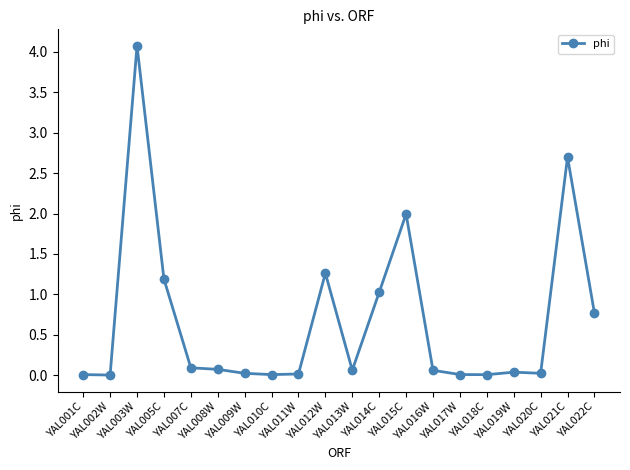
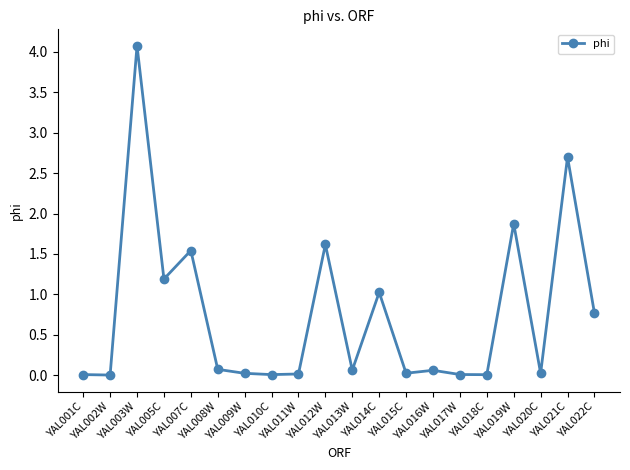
  {
    "YAL001C": 0.0,
    "YAL002W": 0.0,
    "YAL003W": 4.1,
    "YAL005C": 1.2,
-   "YAL007C": 0.1,
+   "YAL007C": 1.5,
    "YAL008W": 0.1,
    "YAL009W": 0.0,
    "YAL010C": 0.0,
    "YAL011W": 0.0,
-   "YAL012W": 1.3,
+   "YAL012W": 1.6,
    "YAL013W": 0.1,
    "YAL014C": 1.0,
-   "YAL015C": 2.0,
+   "YAL015C": 0.0,
    "YAL016W": 0.1,
    "YAL017W": 0.0,
    "YAL018C": 0.0,
-   "YAL019W": 0.0,
+   "YAL019W": 1.9,
    "YAL020C": 0.0,
    "YAL021C": 2.7,
    "YAL022C": 0.8
  }
